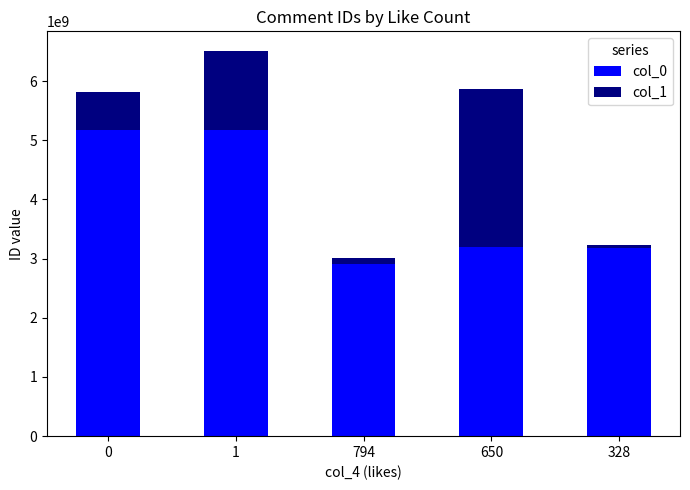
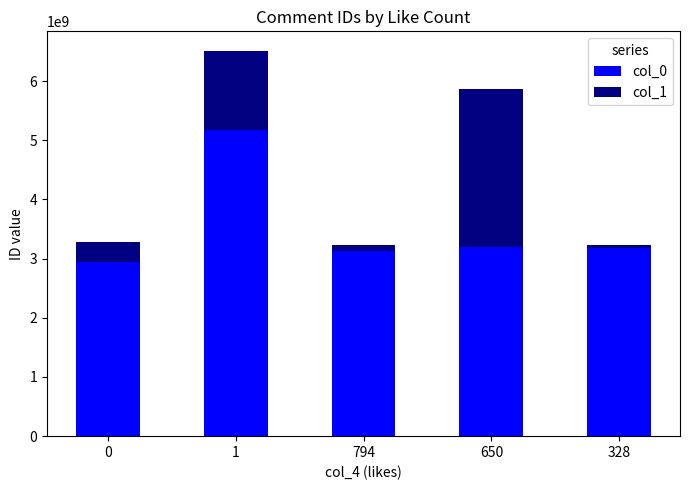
  {
    "col_0": {
-     "0": 5200000000,
+     "0": 2900000000,
      "1": 5200000000,
-     "794": 2900000000,
+     "794": 3100000000,
      "650": 3200000000,
      "328": 3200000000
    },
    "col_1": {
-     "0": 600000000,
+     "0": 300000000,
      "1": 1300000000,
      "794": 100000000,
      "650": 2700000000,
      "328": 0
    }
  }
